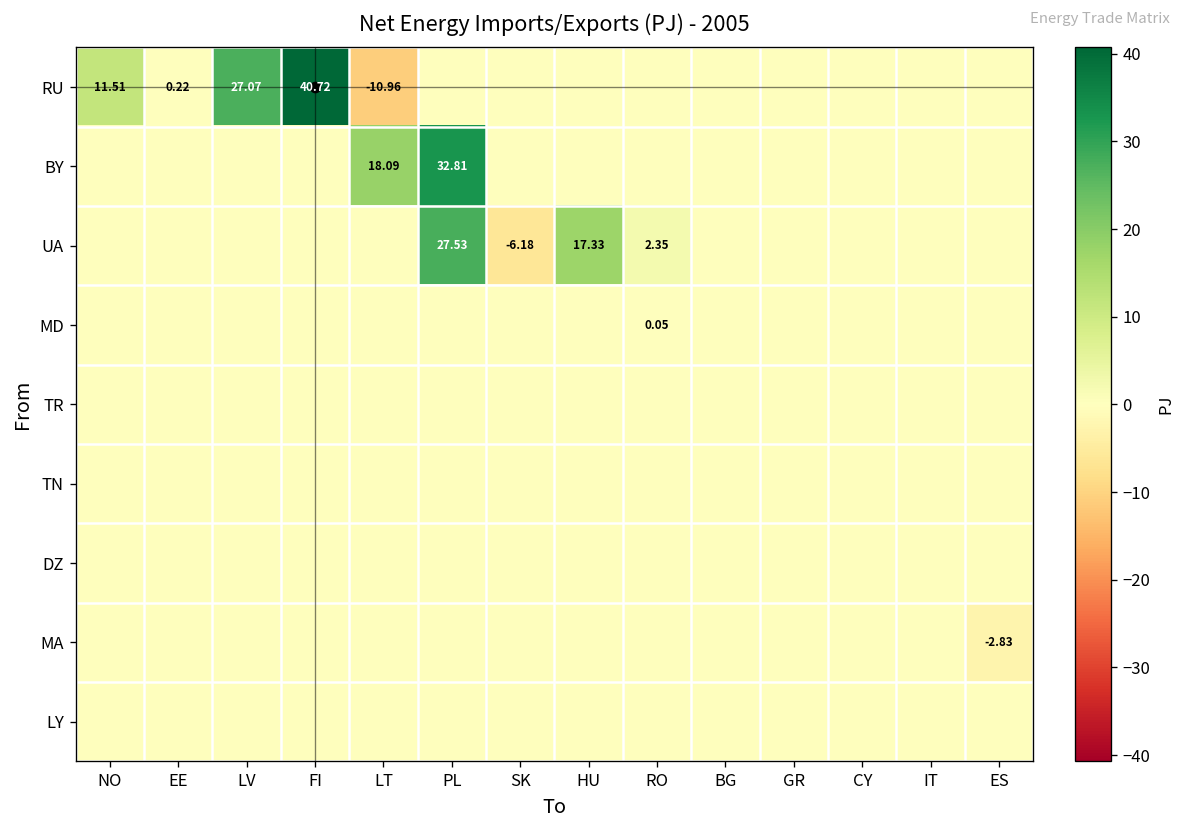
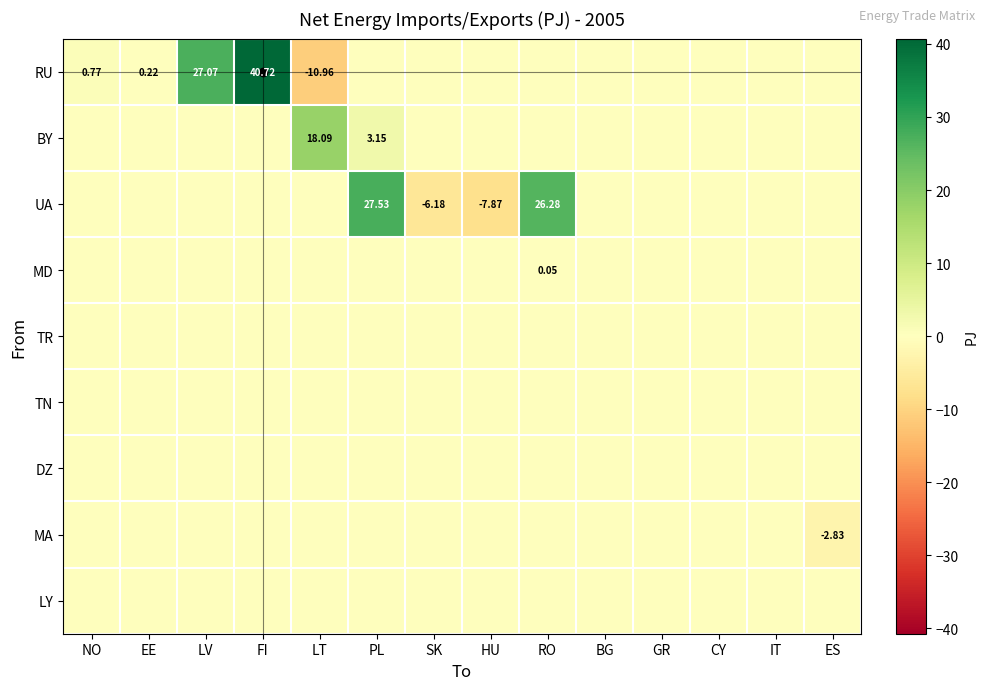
  {
    "RU": {
-     "NO": 11.51,
+     "NO": 0.77,
      "EE": 0.22,
      "LV": 27.07,
      "LT": -10.96
    },
    "BY": {
      "LT": 18.09,
-     "PL": 32.81
+     "PL": 3.15
    },
    "UA": {
      "PL": 27.53,
      "SK": -6.18,
-     "HU": 17.33,
-     "RO": 2.35
+     "HU": -7.87,
+     "RO": 26.28
    },
    "MD": {
      "RO": 0.05
    },
    "MA": {
      "ES": -2.83
    }
  }
